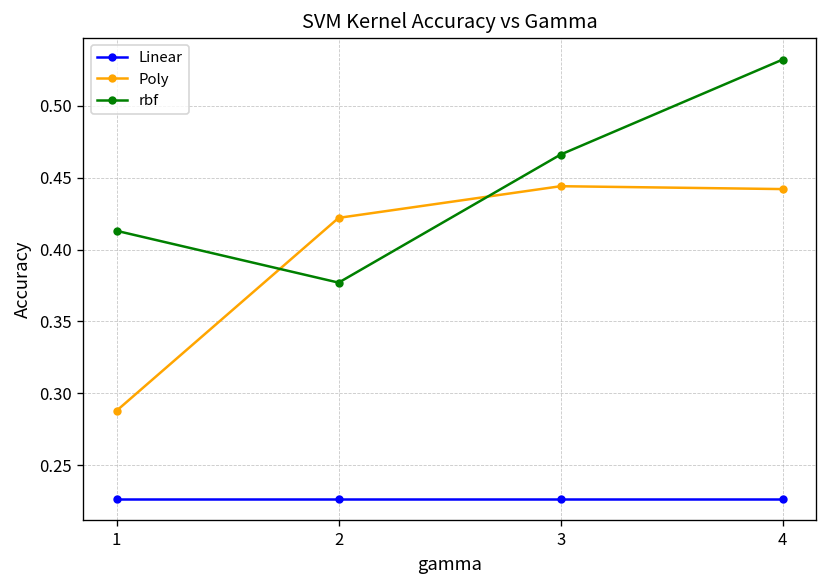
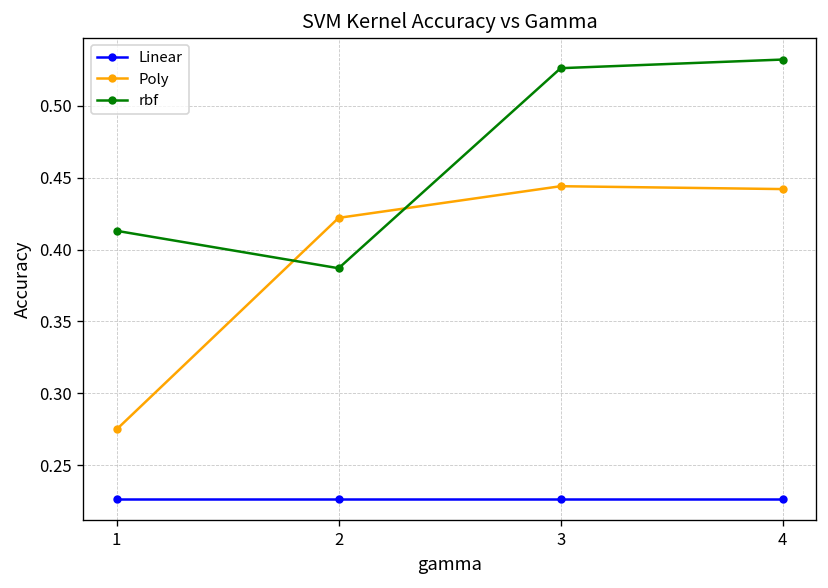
  {
    "Linear": {
      "1": 0.227,
      "2": 0.227,
      "3": 0.227,
      "4": 0.227
    },
    "Poly": {
-     "1": 0.288,
+     "1": 0.275,
      "2": 0.422,
      "3": 0.444,
      "4": 0.442
    },
    "rbf": {
      "1": 0.413,
-     "2": 0.377,
-     "3": 0.466,
+     "2": 0.387,
+     "3": 0.526,
      "4": 0.532
    }
  }
